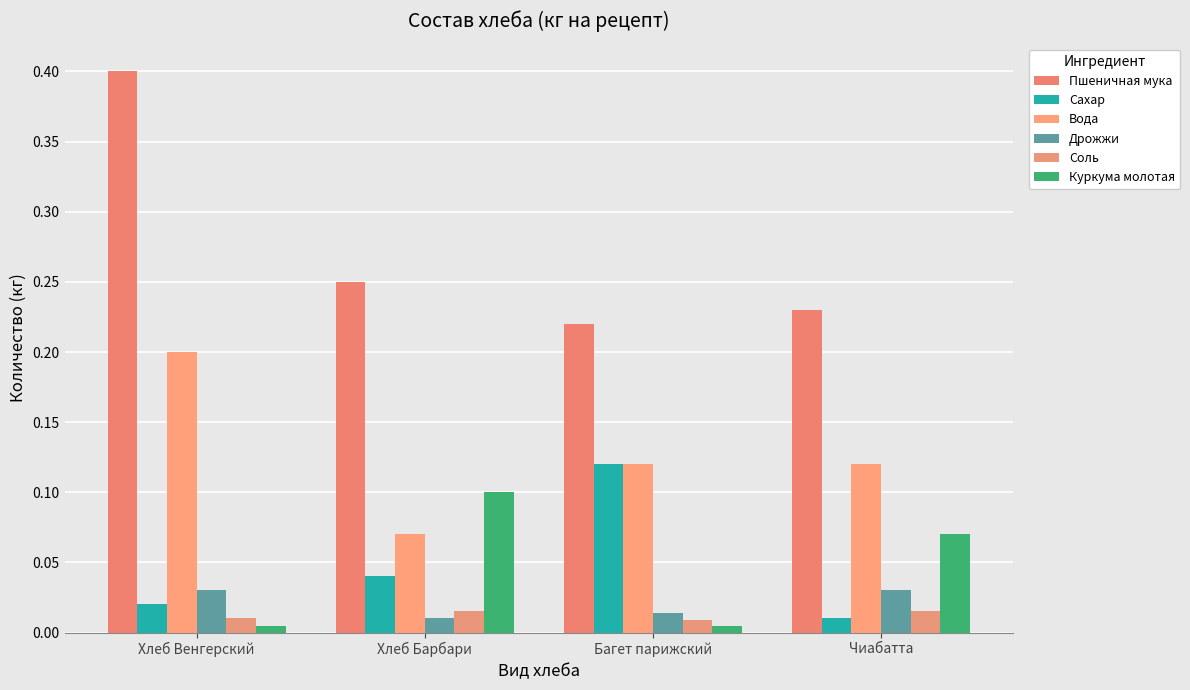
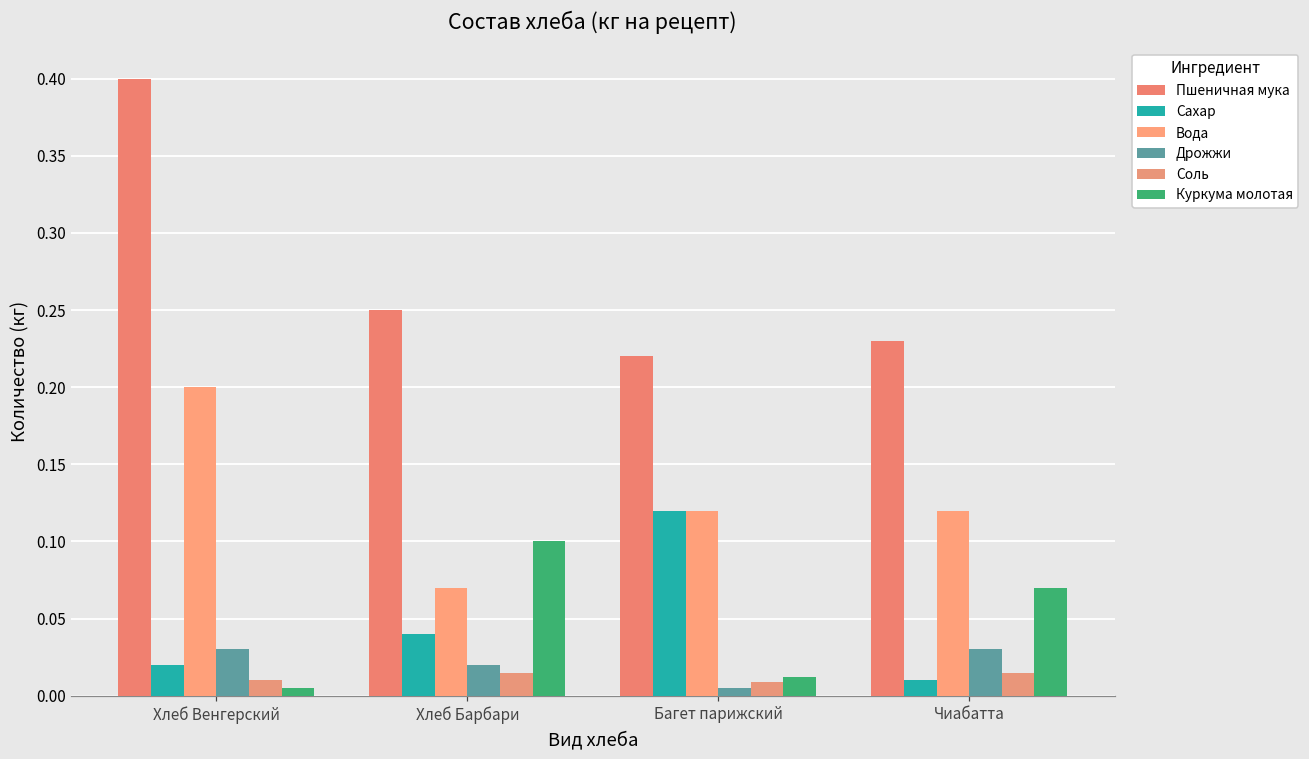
  {
    "Сахар": {
      "Хлеб Венгерский": 0.020,
      "Хлеб Барбари": 0.040,
      "Багет парижский": 0.120,
      "Чиабатта": 0.010
    },
    "Дрожжи": {
      "Хлеб Венгерский": 0.030,
-     "Хлеб Барбари": 0.01,
-     "Багет парижский": 0.014,
+     "Хлеб Барбари": 0.02,
+     "Багет парижский": 0.005,
      "Чиабатта": 0.030
    },
    "Куркума молотая": {
      "Хлеб Венгерский": 0.005,
      "Хлеб Барбари": 0.100,
-     "Багет парижский": 0.005,
+     "Багет парижский": 0.012,
      "Чиабатта": 0.070
    }
  }
